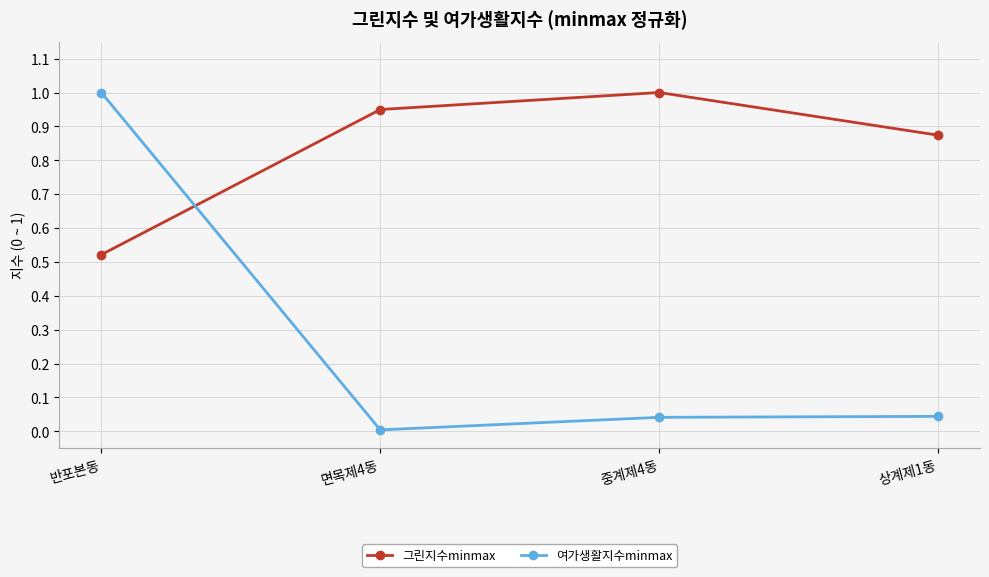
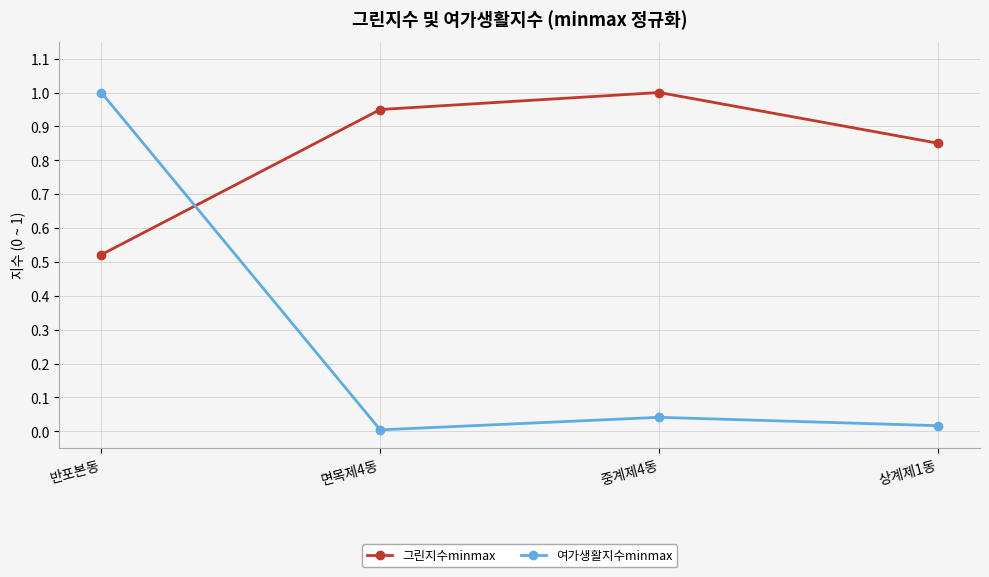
  {
    "그린지수minmax": {
      "반포본동": 0.52,
      "면목제4동": 0.95,
      "중계제4동": 1.00,
-     "상계제1동": 0.87
+     "상계제1동": 0.85
    },
    "여가생활지수minmax": {
      "반포본동": 1.00,
      "면목제4동": 0.00,
      "중계제4동": 0.04,
-     "상계제1동": 0.04
+     "상계제1동": 0.02
    }
  }
